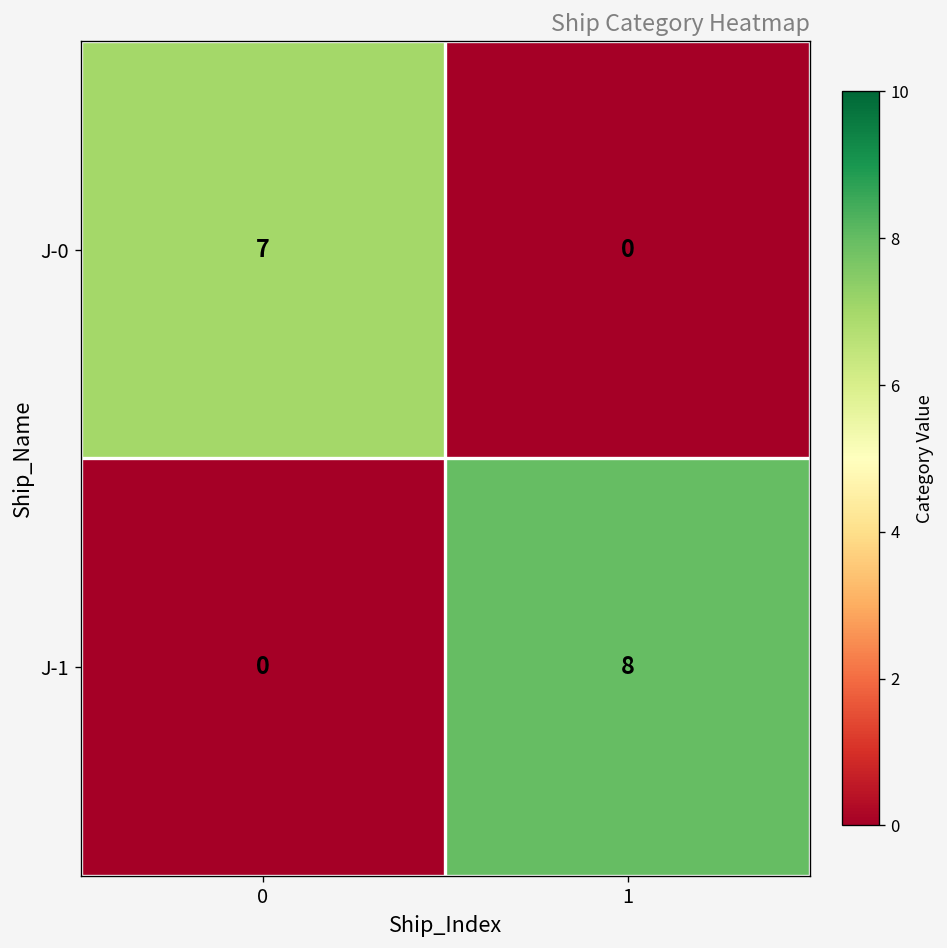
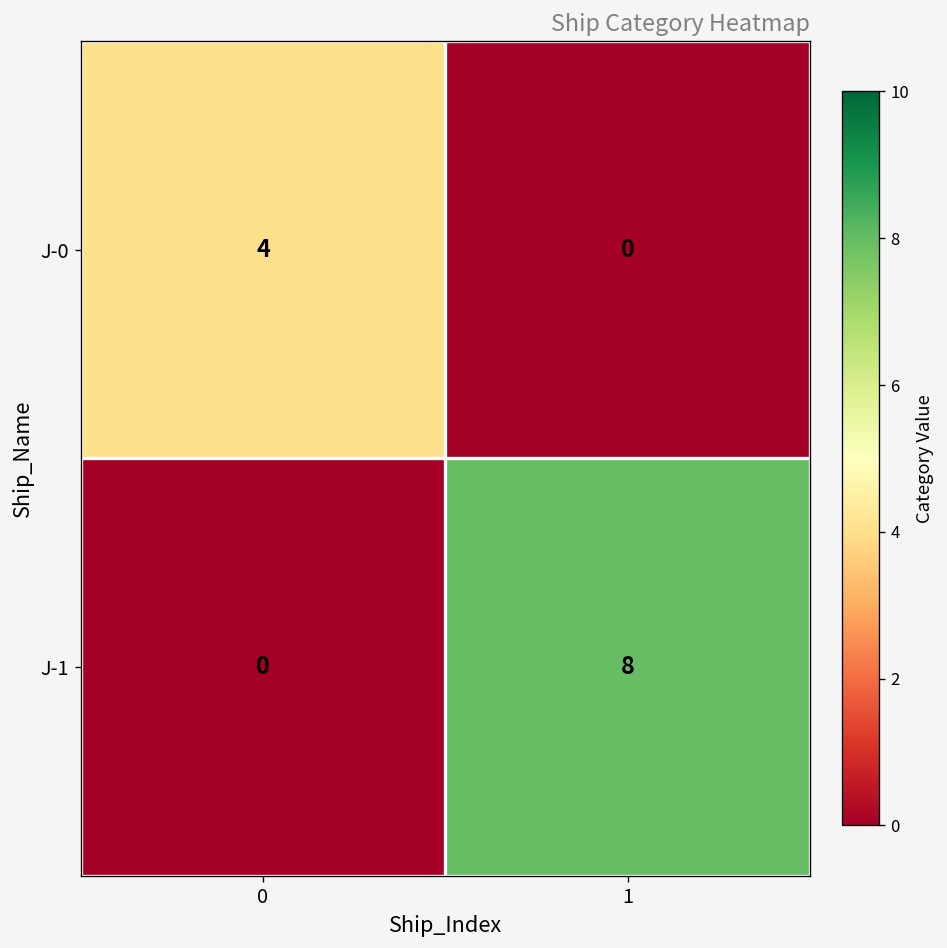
  {
    "J-0": {
-     "0": 7,
+     "0": 4,
      "1": 0
    },
    "J-1": {
      "0": 0,
      "1": 8
    }
  }
